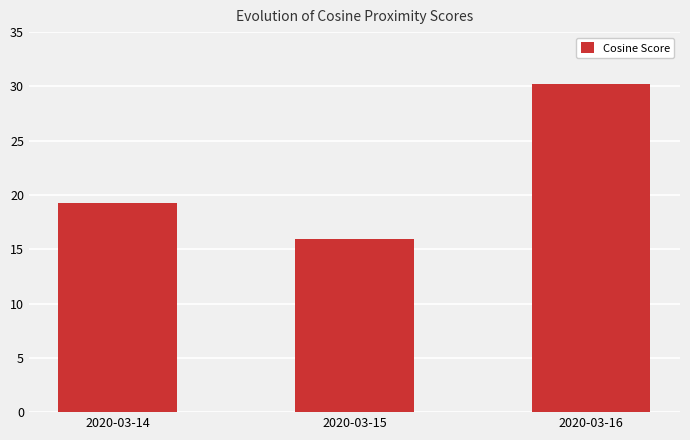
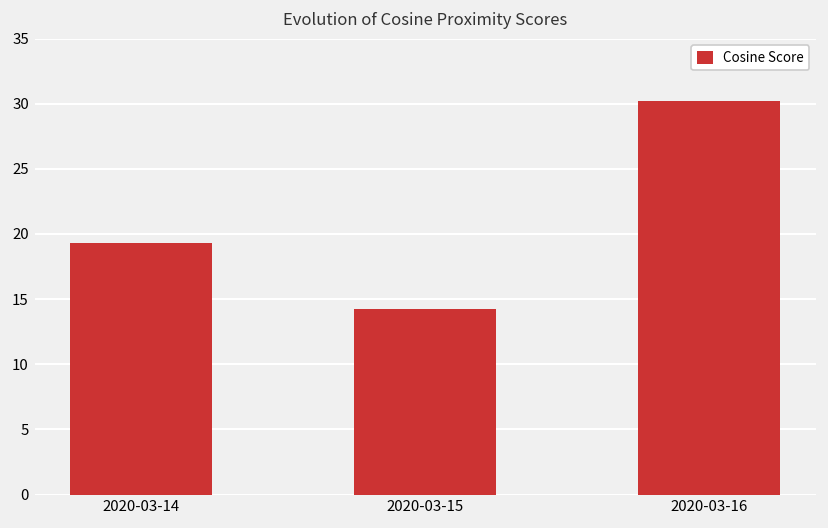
  {
    "2020-03-14": 19.3,
-   "2020-03-15": 15.9,
+   "2020-03-15": 14.3,
    "2020-03-16": 30.2
  }
